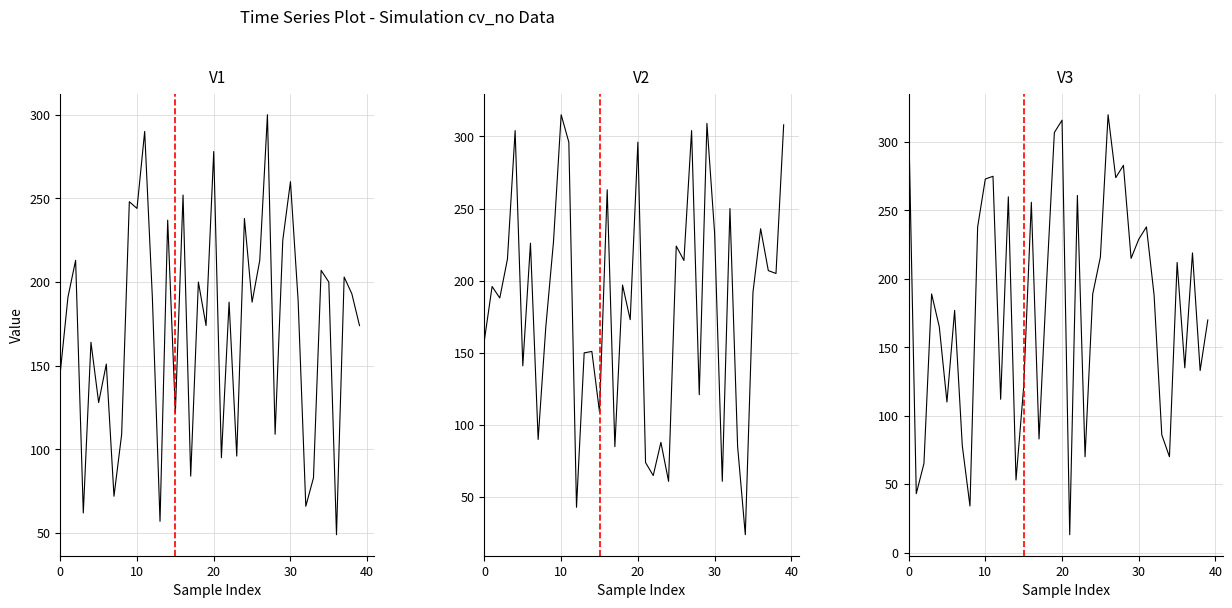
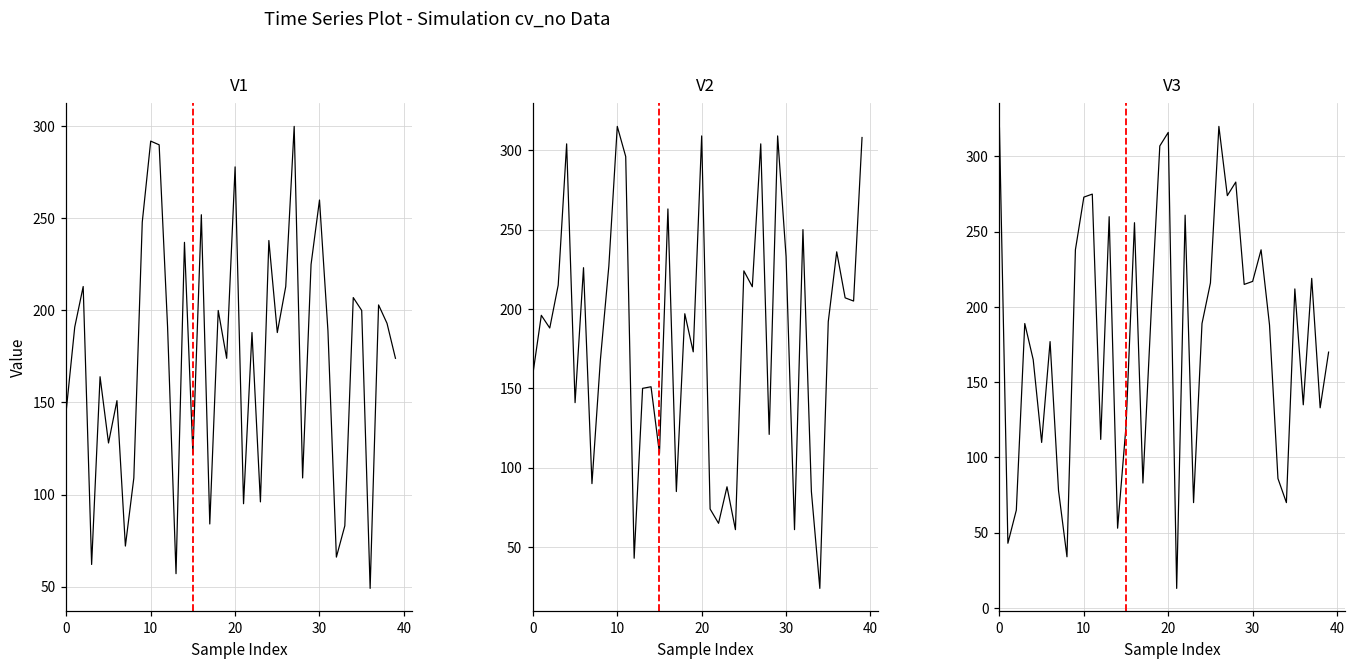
  {
    "V1": {
      "0": 146,
-     "10": 244,
+     "10": 292,
      "20": 278,
      "30": 260
    },
    "V2": {
      "0": 159,
      "10": 315,
-     "20": 296,
+     "20": 309,
      "30": 233
    },
    "V3": {
      "0": 319,
      "10": 273,
      "20": 316,
-     "30": 229
+     "30": 217
    }
  }
